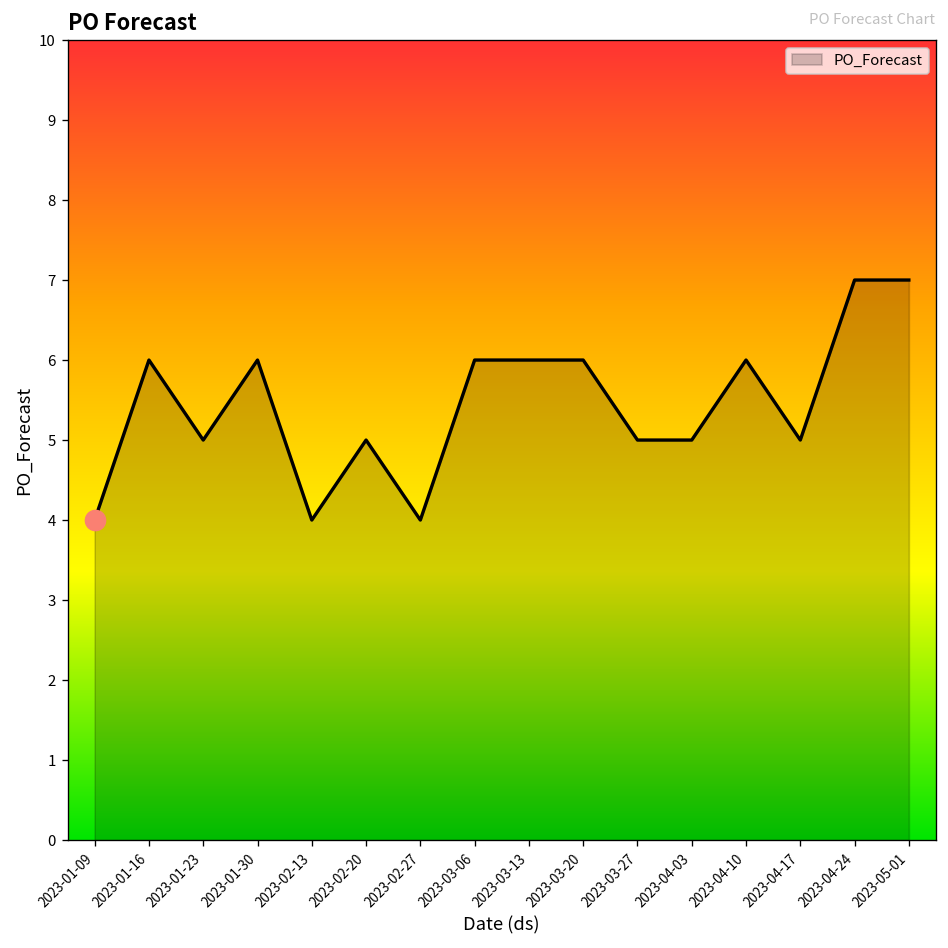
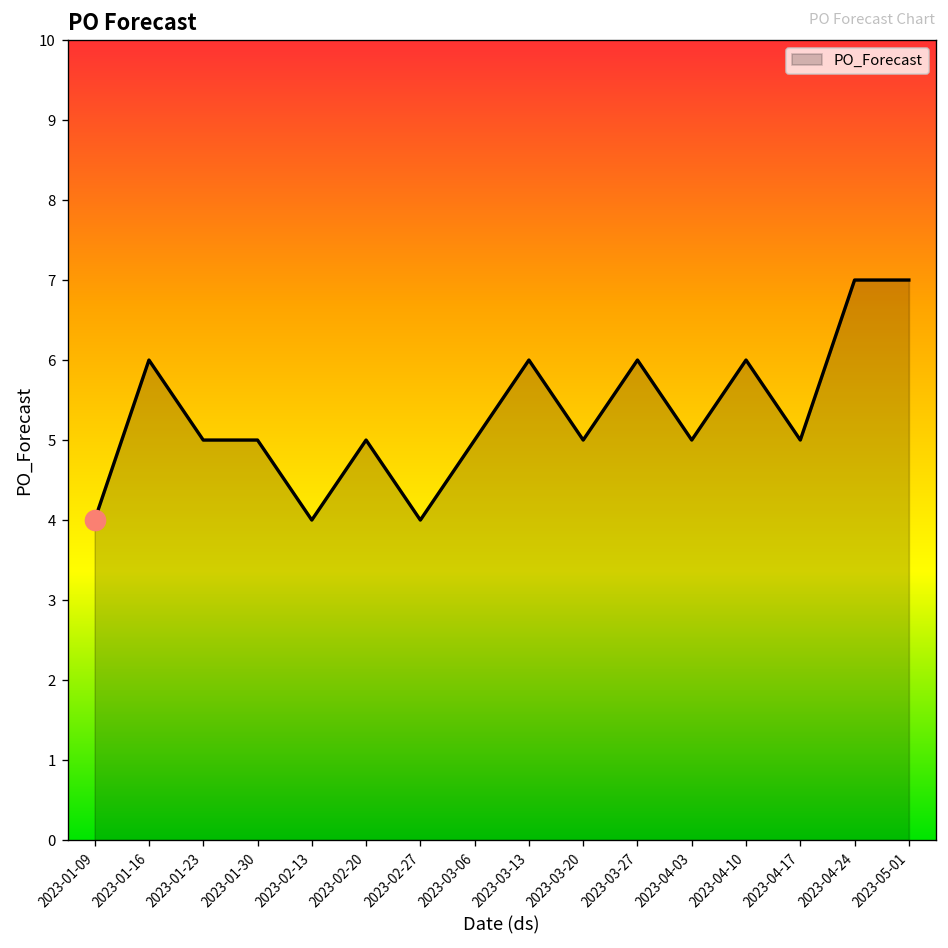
  {
    "PO_Forecast": {
      "2023-01-16": 6,
      "2023-01-23": 5,
-     "2023-01-30": 6,
+     "2023-01-30": 5,
      "2023-02-13": 4,
      "2023-02-20": 5,
      "2023-02-27": 4,
-     "2023-03-06": 6,
+     "2023-03-06": 5,
      "2023-03-13": 6,
-     "2023-03-20": 6,
-     "2023-03-27": 5,
+     "2023-03-20": 5,
+     "2023-03-27": 6,
      "2023-04-03": 5,
      "2023-04-10": 6,
      "2023-04-17": 5,
      "2023-04-24": 7,
      "2023-05-01": 7
    }
  }
